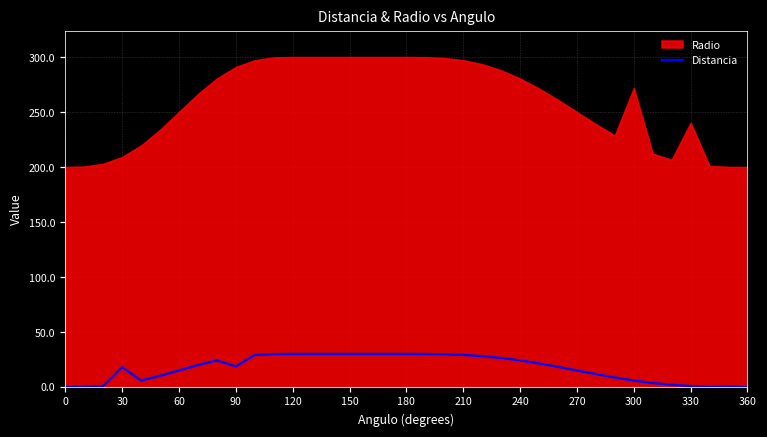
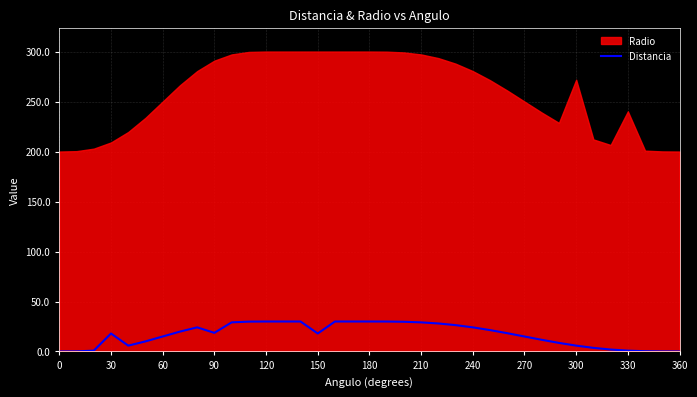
  {
    "Distancia": {
      "0": 0,
      "30": 20,
      "60": 20,
      "90": 20,
      "120": 30,
-     "150": 30,
+     "150": 20,
      "180": 30,
      "210": 30,
      "240": 20,
      "270": 20,
      "300": 10,
      "330": 0,
      "360": 0
    },
    "Radio": {
      "0": 200,
      "30": 210,
      "60": 250,
      "90": 290,
      "120": 300,
      "150": 300,
      "180": 300,
      "210": 300,
      "240": 280,
      "270": 250,
      "300": 270,
      "330": 240,
      "360": 200
    }
  }
